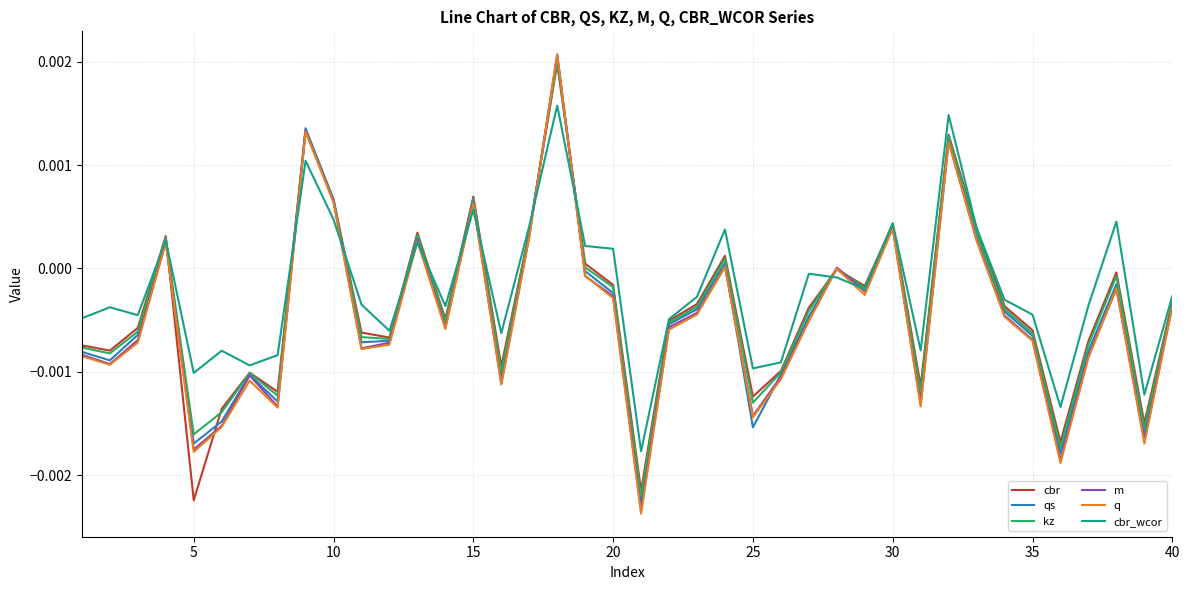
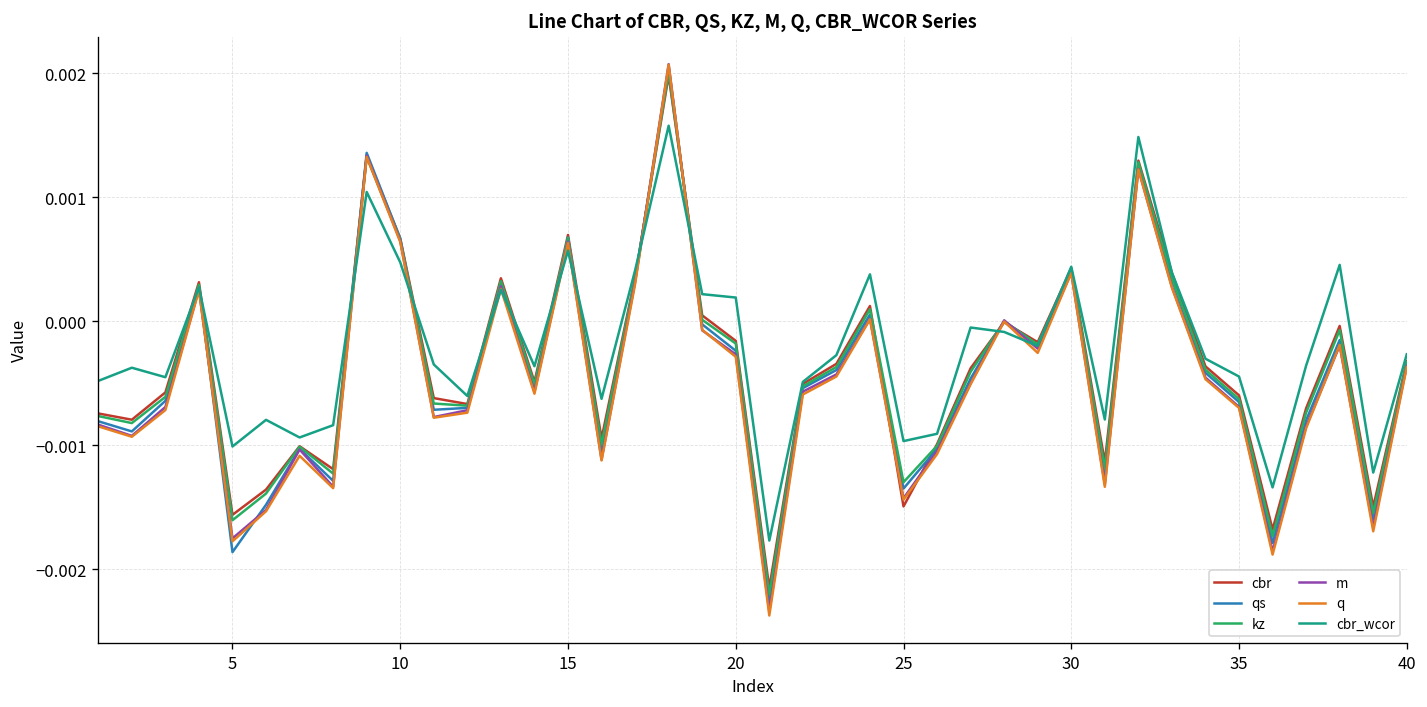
  {
    "cbr": {
-     "5": -0.00224,
-     "25": -0.00124,
+     "5": -0.00156,
+     "25": -0.00149,
      "35": -0.00060
    },
    "qs": {
-     "5": -0.00169,
+     "5": -0.00186,
      "20": -0.00024,
-     "25": -0.00154
+     "25": -0.00135
    }
  }
